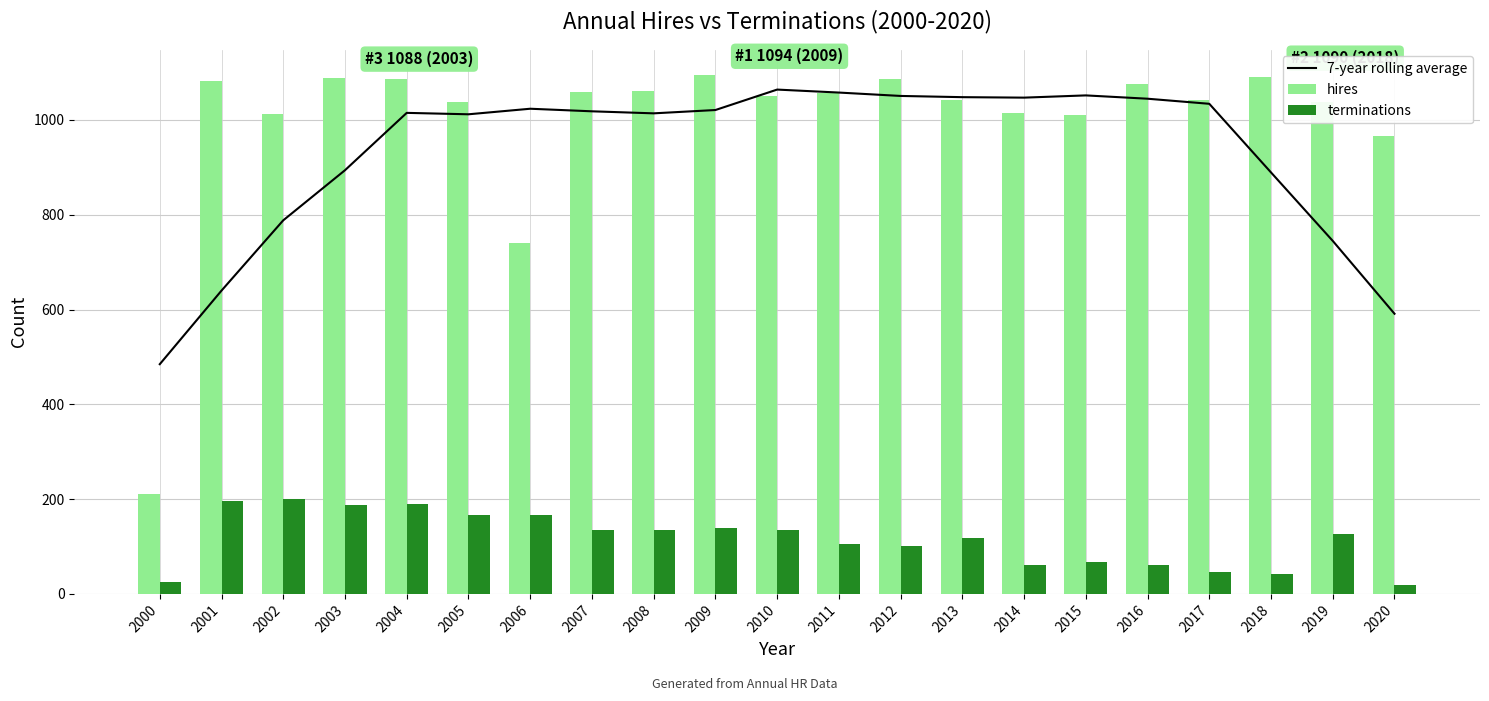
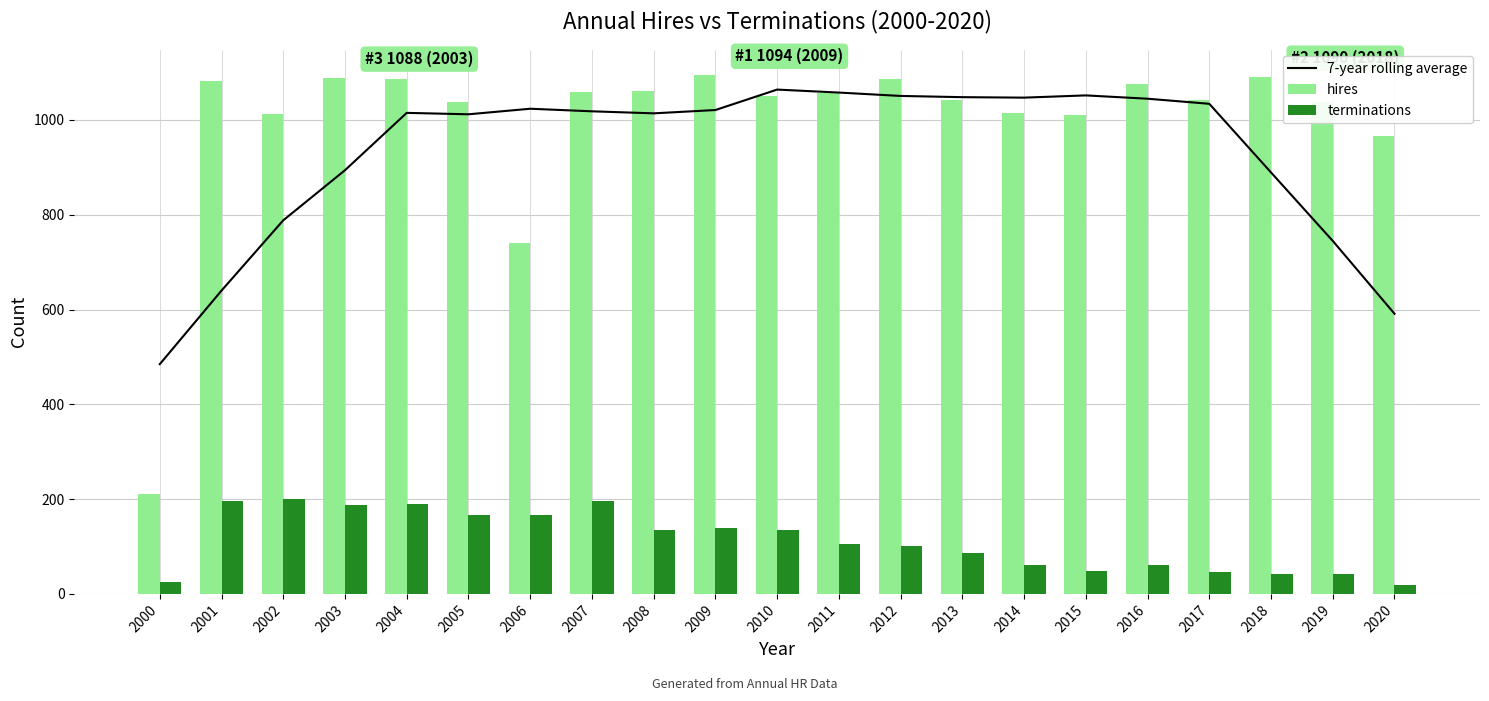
  {
    "hires": {
      "2000": 210,
      "2001": 1080,
      "2002": 1010,
      "2003": 1090,
      "2005": 1040,
      "2006": 740,
      "2007": 1060,
      "2008": 1060,
      "2009": 1090,
      "2010": 1050,
      "2011": 1060,
      "2012": 1090,
      "2013": 1040,
      "2014": 1010,
      "2015": 1010,
      "2016": 1080,
      "2017": 1040,
      "2018": 1090,
      "2020": 970
    },
    "7-year rolling average": {
      "2000": 480,
      "2001": 640,
      "2002": 790,
      "2003": 890,
      "2004": 1010,
      "2005": 1010,
      "2006": 1020,
      "2007": 1020,
      "2008": 1010,
      "2009": 1020,
      "2010": 1060,
      "2011": 1060,
      "2012": 1050,
      "2013": 1050,
      "2014": 1050,
      "2015": 1050,
      "2016": 1040,
      "2017": 1030,
      "2018": 890,
      "2019": 740,
      "2020": 590
    },
    "terminations": {
      "2000": 30,
      "2001": 200,
      "2002": 200,
      "2003": 190,
      "2004": 190,
      "2005": 170,
      "2006": 170,
-     "2007": 130,
+     "2007": 200,
      "2008": 140,
      "2009": 140,
      "2010": 140,
      "2011": 110,
      "2012": 100,
-     "2013": 120,
+     "2013": 90,
      "2014": 60,
-     "2015": 70,
+     "2015": 50,
      "2016": 60,
      "2017": 50,
      "2018": 40,
-     "2019": 130,
+     "2019": 40,
      "2020": 20
    }
  }
